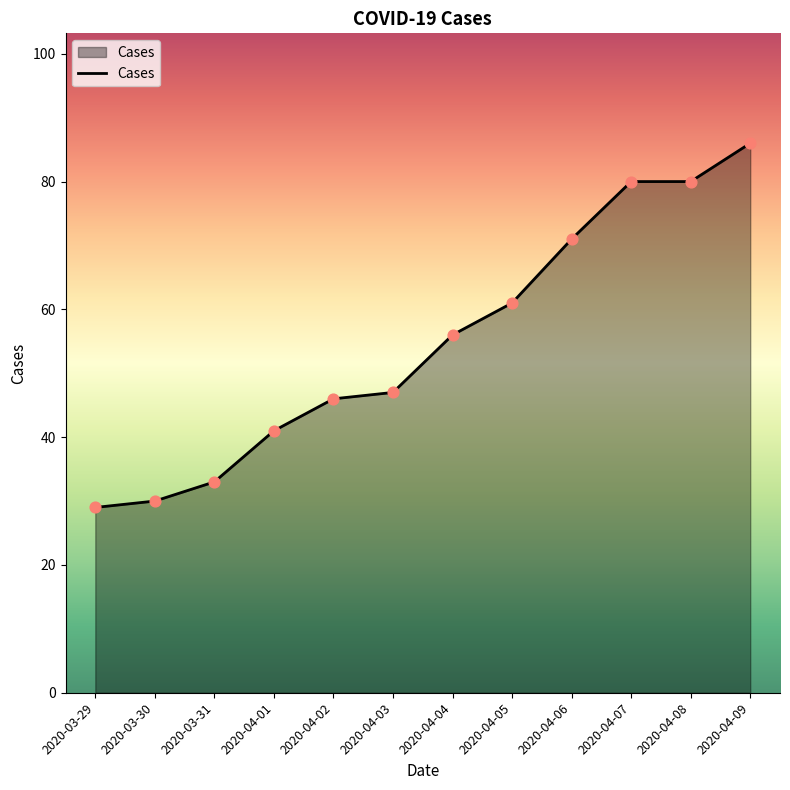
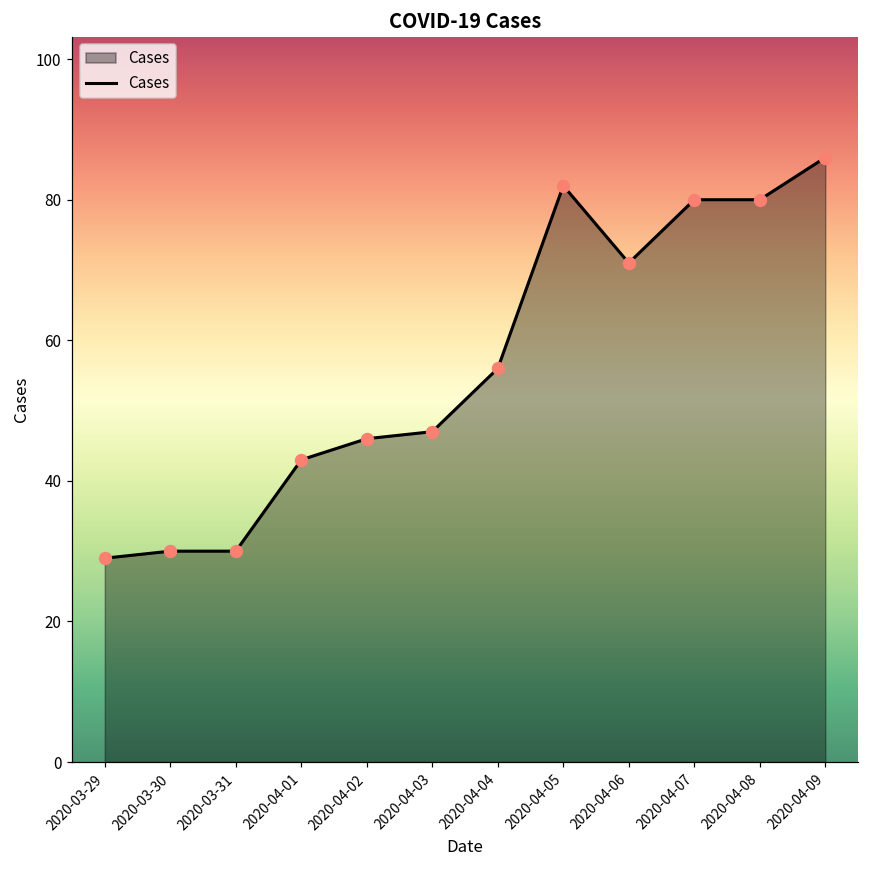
  {
    "2020-03-29": 29,
    "2020-03-30": 30,
-   "2020-03-31": 33,
-   "2020-04-01": 41,
+   "2020-03-31": 30,
+   "2020-04-01": 43,
    "2020-04-02": 46,
    "2020-04-03": 47,
    "2020-04-04": 56,
-   "2020-04-05": 61,
+   "2020-04-05": 82,
    "2020-04-06": 71,
    "2020-04-07": 80,
    "2020-04-08": 80,
    "2020-04-09": 86
  }
